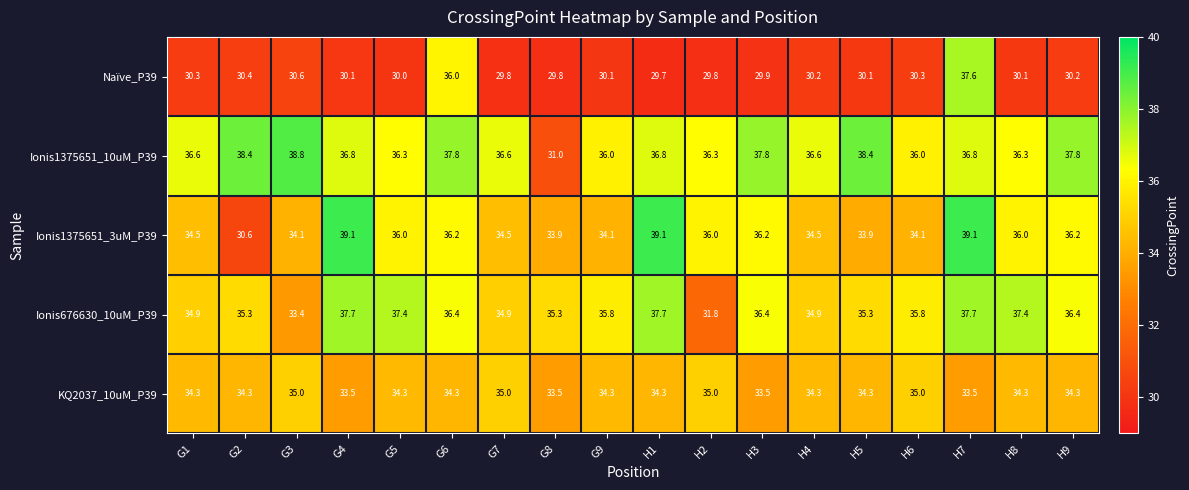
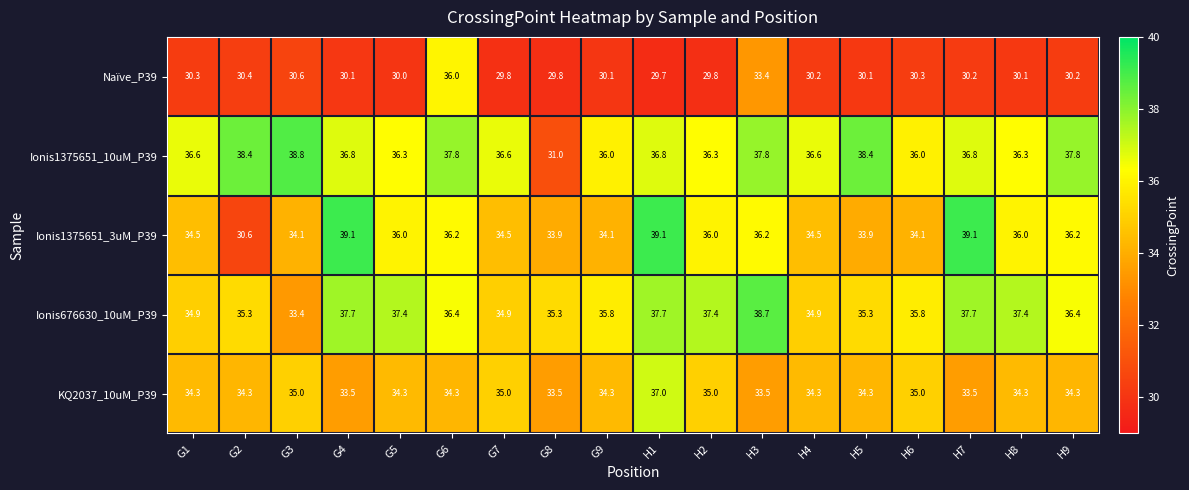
  {
    "Naïve_P39": {
      "G1": 30.3,
      "G2": 30.4,
      "G3": 30.6,
      "G4": 30.1,
      "G5": 30.0,
      "G6": 36.0,
      "G7": 29.8,
      "G8": 29.8,
      "G9": 30.1,
      "H1": 29.7,
      "H2": 29.8,
-     "H3": 29.9,
+     "H3": 33.4,
      "H4": 30.2,
      "H5": 30.1,
      "H6": 30.3,
-     "H7": 37.6,
+     "H7": 30.2,
      "H8": 30.1,
      "H9": 30.2
    },
    "Ionis1375651_10uM_P39": {
      "G1": 36.6,
      "G2": 38.4,
      "G3": 38.8,
      "G4": 36.8,
      "G5": 36.3,
      "G6": 37.8,
      "G7": 36.6,
      "G8": 31.0,
      "G9": 36.0,
      "H1": 36.8,
      "H2": 36.3,
      "H3": 37.8,
      "H4": 36.6,
      "H5": 38.4,
      "H6": 36.0,
      "H7": 36.8,
      "H8": 36.3,
      "H9": 37.8
    },
    "Ionis1375651_3uM_P39": {
      "G1": 34.5,
      "G2": 30.6,
      "G3": 34.1,
      "G4": 39.1,
      "G5": 36.0,
      "G6": 36.2,
      "G7": 34.5,
      "G8": 33.9,
      "G9": 34.1,
      "H1": 39.1,
      "H2": 36.0,
      "H3": 36.2,
      "H4": 34.5,
      "H5": 33.9,
      "H6": 34.1,
      "H7": 39.1,
      "H8": 36.0,
      "H9": 36.2
    },
    "Ionis676630_10uM_P39": {
      "G1": 34.9,
      "G2": 35.3,
      "G3": 33.4,
      "G4": 37.7,
      "G5": 37.4,
      "G6": 36.4,
      "G7": 34.9,
      "G8": 35.3,
      "G9": 35.8,
      "H1": 37.7,
-     "H2": 31.8,
-     "H3": 36.4,
+     "H2": 37.4,
+     "H3": 38.7,
      "H4": 34.9,
      "H5": 35.3,
      "H6": 35.8,
      "H7": 37.7,
      "H8": 37.4,
      "H9": 36.4
    },
    "KQ2037_10uM_P39": {
      "G1": 34.3,
      "G2": 34.3,
      "G3": 35.0,
      "G4": 33.5,
      "G5": 34.3,
      "G6": 34.3,
      "G7": 35.0,
      "G8": 33.5,
      "G9": 34.3,
-     "H1": 34.3,
+     "H1": 37.0,
      "H2": 35.0,
      "H3": 33.5,
      "H4": 34.3,
      "H5": 34.3,
      "H6": 35.0,
      "H7": 33.5,
      "H8": 34.3,
      "H9": 34.3
    }
  }
